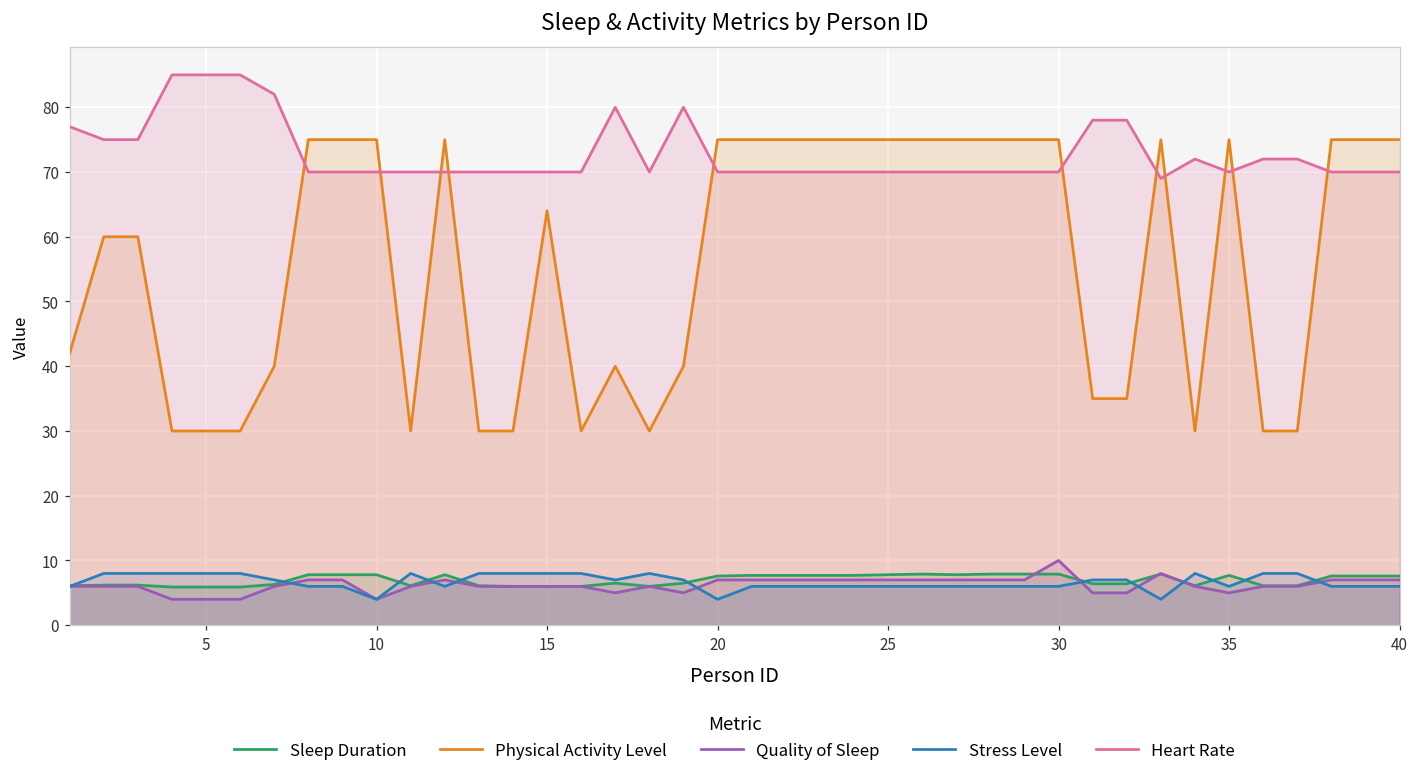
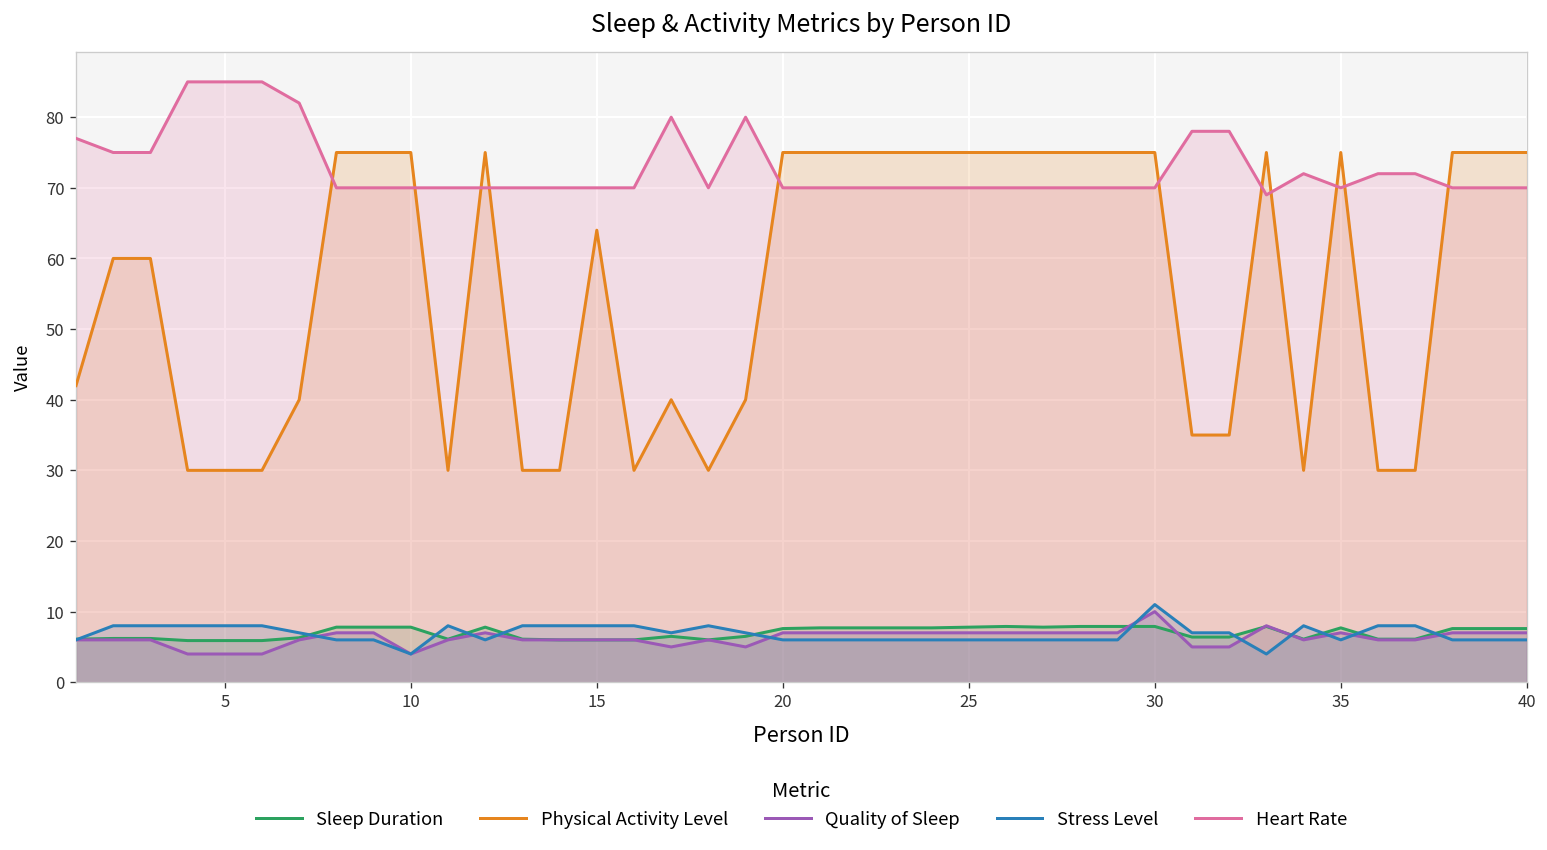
  {
    "Sleep Duration": {
      "5": 6,
      "10": 8,
      "20": 8,
      "25": 8,
      "30": 8,
      "35": 8,
      "40": 8
    },
    "Physical Activity Level": {
      "5": 30,
      "10": 75,
      "15": 64,
      "20": 75,
      "25": 75,
      "30": 75,
      "35": 75,
      "40": 75
    },
    "Quality of Sleep": {
      "5": 4,
      "20": 7,
      "25": 7,
      "30": 10,
-     "35": 5,
+     "35": 7,
      "40": 7
    },
    "Stress Level": {
      "5": 8,
      "15": 8,
-     "20": 4,
+     "20": 6,
      "25": 6,
-     "30": 6,
+     "30": 11,
      "35": 6,
      "40": 6
    },
    "Heart Rate": {
      "5": 85,
      "10": 70,
      "15": 70,
      "20": 70,
      "25": 70,
      "30": 70,
      "35": 70,
      "40": 70
    }
  }
